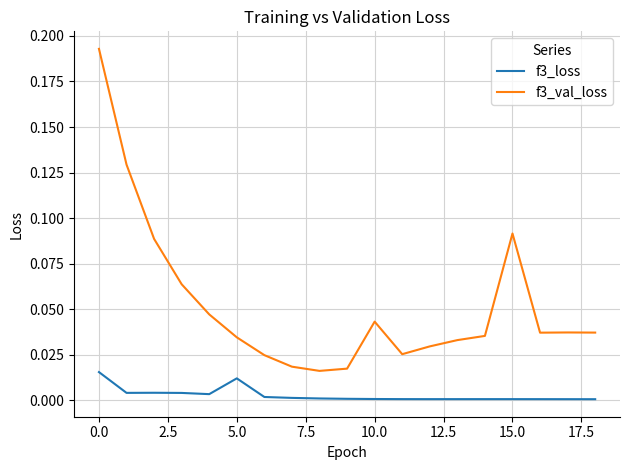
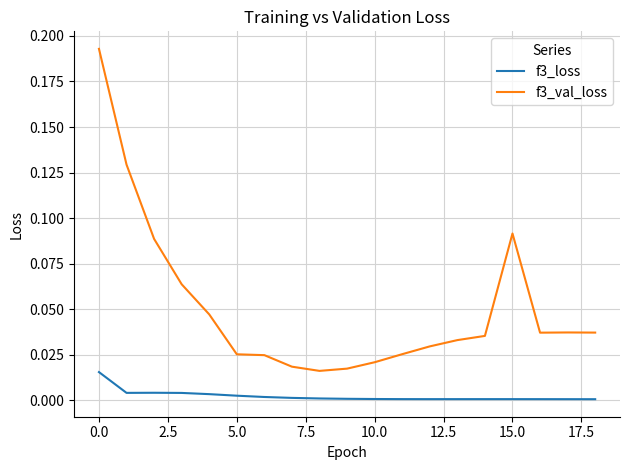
  {
    "f3_loss": {
      "0.0": 0.016,
-     "5.0": 0.012,
+     "5.0": 0.003,
      "10.0": 0.001,
      "15.0": 0.001
    },
    "f3_val_loss": {
      "0.0": 0.193,
-     "5.0": 0.035,
-     "10.0": 0.043,
+     "5.0": 0.025,
+     "10.0": 0.021,
      "15.0": 0.092
    }
  }
